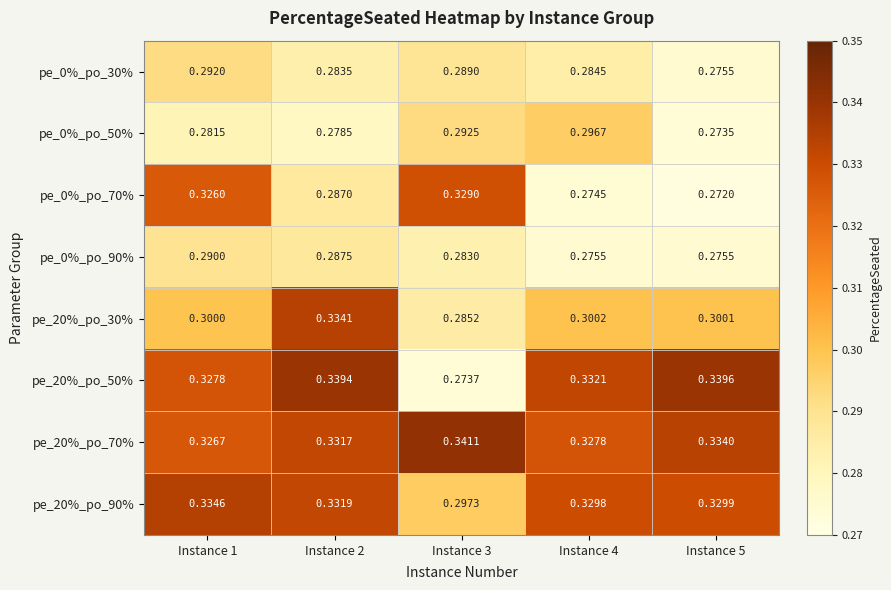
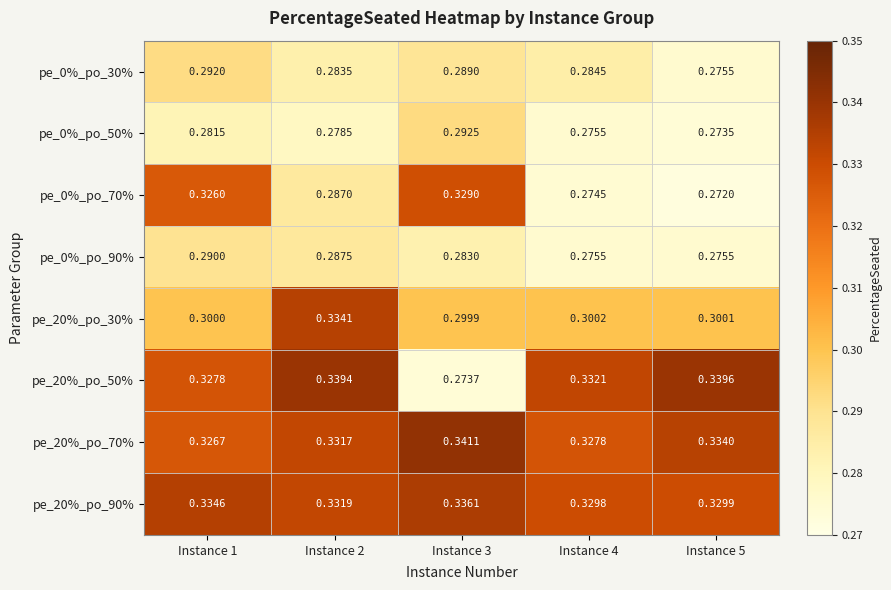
  {
    "pe_0%_po_30%": {
      "Instance 1": 0.2920,
      "Instance 2": 0.2835,
      "Instance 3": 0.2890,
      "Instance 4": 0.2845,
      "Instance 5": 0.2755
    },
    "pe_0%_po_50%": {
      "Instance 1": 0.2815,
      "Instance 2": 0.2785,
      "Instance 3": 0.2925,
-     "Instance 4": 0.2967,
+     "Instance 4": 0.2755,
      "Instance 5": 0.2735
    },
    "pe_0%_po_70%": {
      "Instance 1": 0.3260,
      "Instance 2": 0.2870,
      "Instance 3": 0.3290,
      "Instance 4": 0.2745,
      "Instance 5": 0.2720
    },
    "pe_0%_po_90%": {
      "Instance 1": 0.2900,
      "Instance 2": 0.2875,
      "Instance 3": 0.2830,
      "Instance 4": 0.2755,
      "Instance 5": 0.2755
    },
    "pe_20%_po_30%": {
      "Instance 1": 0.3000,
      "Instance 2": 0.3341,
-     "Instance 3": 0.2852,
+     "Instance 3": 0.2999,
      "Instance 4": 0.3002,
      "Instance 5": 0.3001
    },
    "pe_20%_po_50%": {
      "Instance 1": 0.3278,
      "Instance 2": 0.3394,
      "Instance 3": 0.2737,
      "Instance 4": 0.3321,
      "Instance 5": 0.3396
    },
    "pe_20%_po_70%": {
      "Instance 1": 0.3267,
      "Instance 2": 0.3317,
      "Instance 3": 0.3411,
      "Instance 4": 0.3278,
      "Instance 5": 0.3340
    },
    "pe_20%_po_90%": {
      "Instance 1": 0.3346,
      "Instance 2": 0.3319,
-     "Instance 3": 0.2973,
+     "Instance 3": 0.3361,
      "Instance 4": 0.3298,
      "Instance 5": 0.3299
    }
  }
